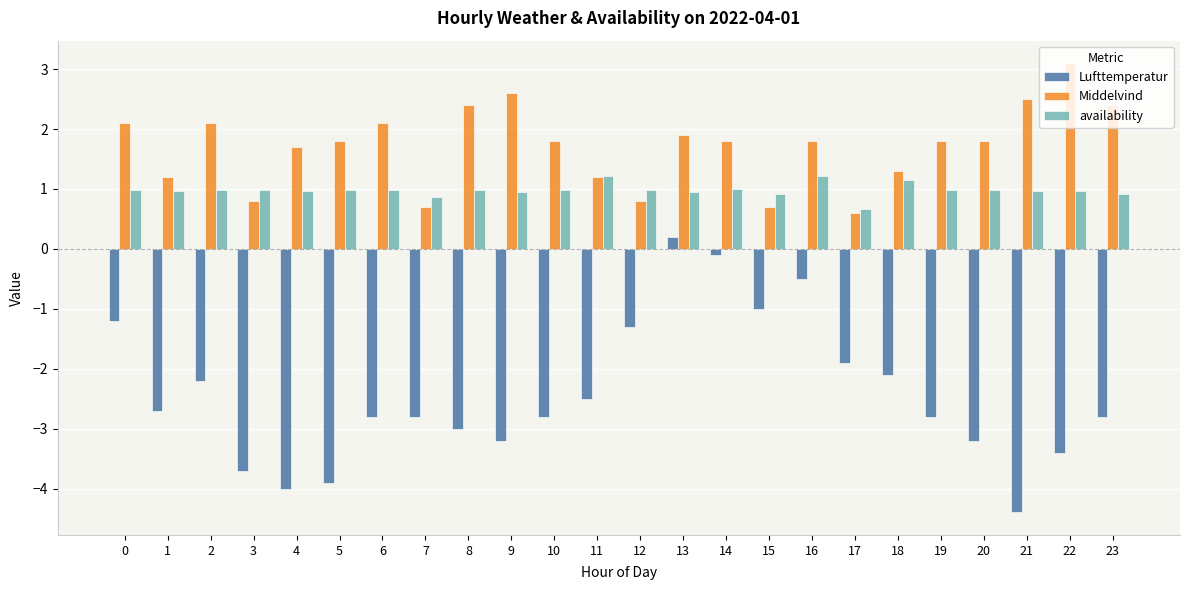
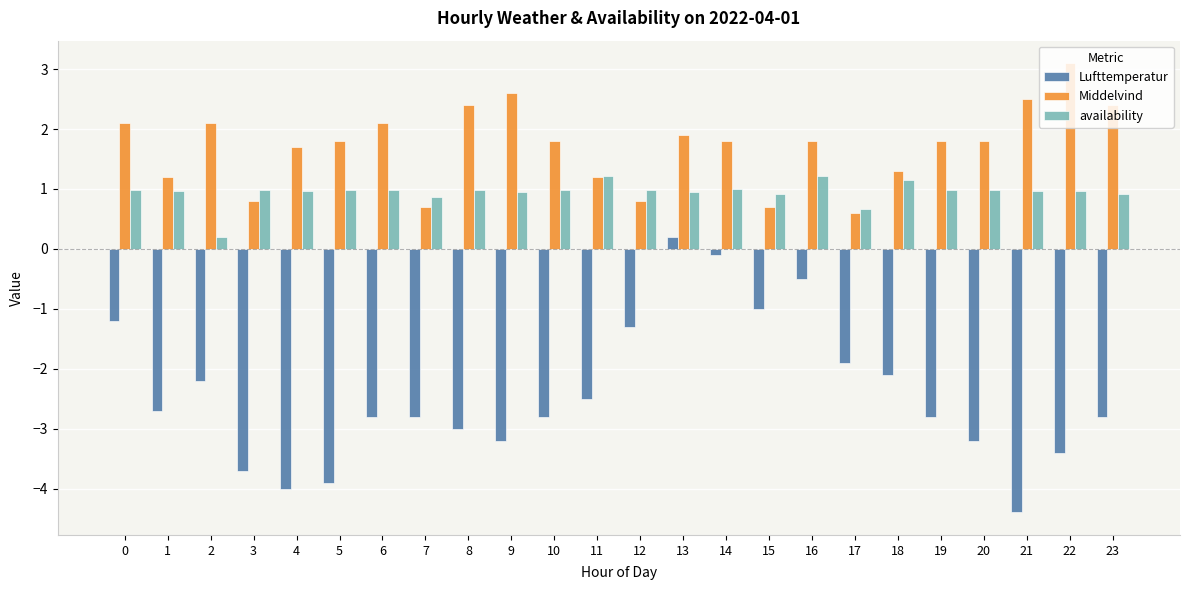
  {
    "Lufttemperatur": {
      "0": -1.2,
      "1": -2.7,
      "2": -2.2,
      "3": -3.7,
      "4": -4.0,
      "5": -3.9,
      "6": -2.8,
      "7": -2.8,
      "8": -3.0,
      "9": -3.2,
      "10": -2.8,
      "11": -2.5,
      "12": -1.3,
      "13": 0.2,
      "14": -0.1,
      "15": -1.0,
      "16": -0.5,
      "17": -1.9,
      "18": -2.1,
      "19": -2.8,
      "20": -3.2,
      "21": -4.4,
      "22": -3.4,
      "23": -2.8
    },
    "Middelvind": {
      "0": 2.1,
      "1": 1.2,
      "2": 2.1,
      "3": 0.8,
      "4": 1.7,
      "5": 1.8,
      "6": 2.1,
      "7": 0.7,
      "8": 2.4,
      "9": 2.6,
      "10": 1.8,
      "11": 1.2,
      "12": 0.8,
      "13": 1.9,
      "14": 1.8,
      "15": 0.7,
      "16": 1.8,
      "17": 0.6,
      "18": 1.3,
      "19": 1.8,
      "20": 1.8,
      "21": 2.5
    },
    "availability": {
      "0": 1.0,
      "1": 1.0,
-     "2": 1.0,
+     "2": 0.2,
      "3": 1.0,
      "4": 1.0,
      "5": 1.0,
      "6": 1.0,
      "7": 0.9,
      "8": 1.0,
      "9": 1.0,
      "10": 1.0,
      "11": 1.2,
      "12": 1.0,
      "13": 0.9,
      "14": 1.0,
      "15": 0.9,
      "16": 1.2,
      "17": 0.7,
      "18": 1.1,
      "19": 1.0,
      "20": 1.0,
      "21": 1.0,
      "22": 1.0,
      "23": 0.9
    }
  }
